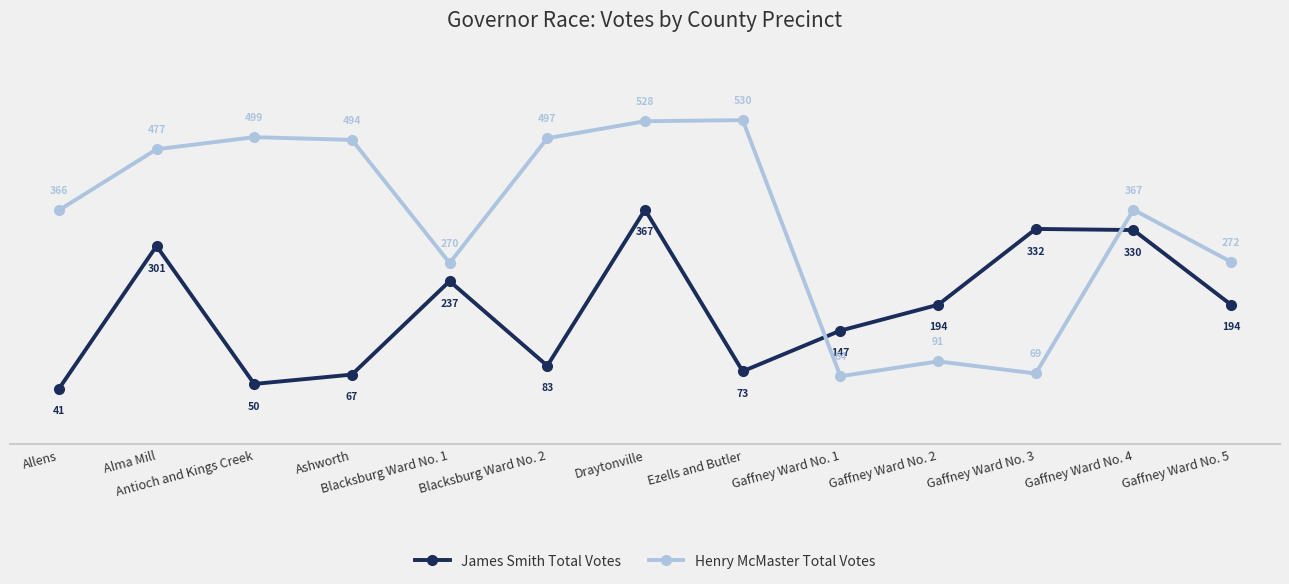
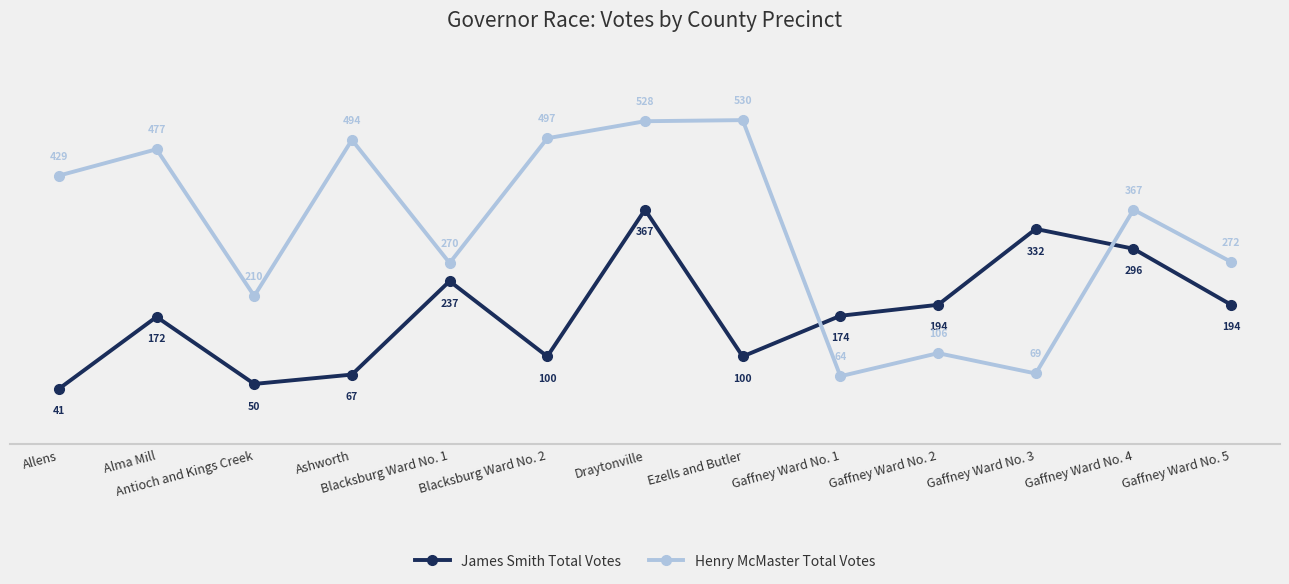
  {
    "James Smith Total Votes": {
      "Allens": 41,
-     "Alma Mill": 301,
+     "Alma Mill": 172,
      "Antioch and Kings Creek": 50,
      "Ashworth": 67,
      "Blacksburg Ward No. 1": 237,
-     "Blacksburg Ward No. 2": 83,
+     "Blacksburg Ward No. 2": 100,
      "Draytonville": 367,
-     "Ezells and Butler": 73,
-     "Gaffney Ward No. 1": 147,
+     "Ezells and Butler": 100,
+     "Gaffney Ward No. 1": 174,
      "Gaffney Ward No. 3": 332,
-     "Gaffney Ward No. 4": 330,
+     "Gaffney Ward No. 4": 296,
      "Gaffney Ward No. 5": 194
    },
    "Henry McMaster Total Votes": {
-     "Allens": 366,
+     "Allens": 429,
      "Alma Mill": 477,
-     "Antioch and Kings Creek": 499,
+     "Antioch and Kings Creek": 210,
      "Ashworth": 494,
      "Blacksburg Ward No. 1": 270,
      "Blacksburg Ward No. 2": 497,
      "Draytonville": 528,
      "Ezells and Butler": 530,
      "Gaffney Ward No. 1": 64,
-     "Gaffney Ward No. 2": 91,
+     "Gaffney Ward No. 2": 106,
      "Gaffney Ward No. 3": 69,
      "Gaffney Ward No. 4": 367,
      "Gaffney Ward No. 5": 272
    }
  }
